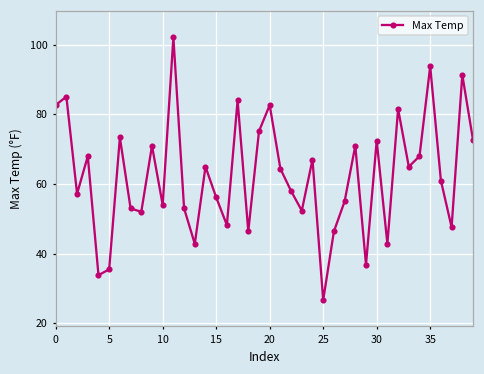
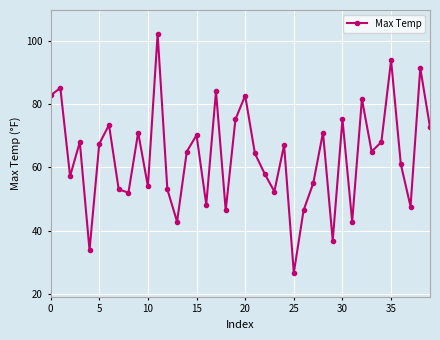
  {
    "0": 83,
-   "5": 35,
+   "5": 67,
    "10": 54,
-   "15": 56,
+   "15": 70,
    "20": 83,
    "25": 27,
-   "30": 73,
+   "30": 75,
    "35": 94
  }
